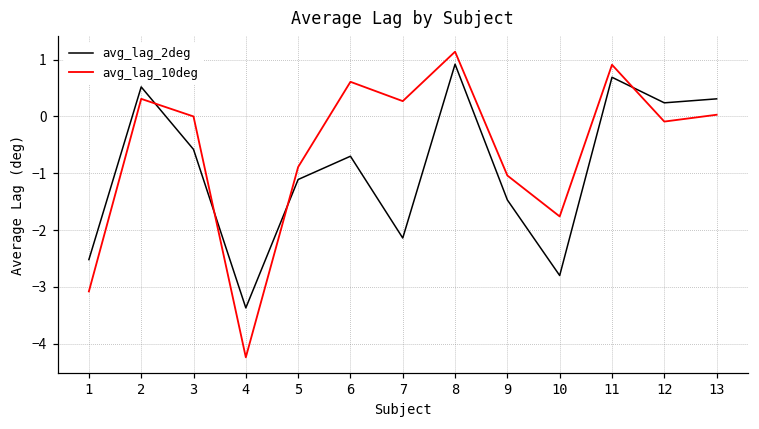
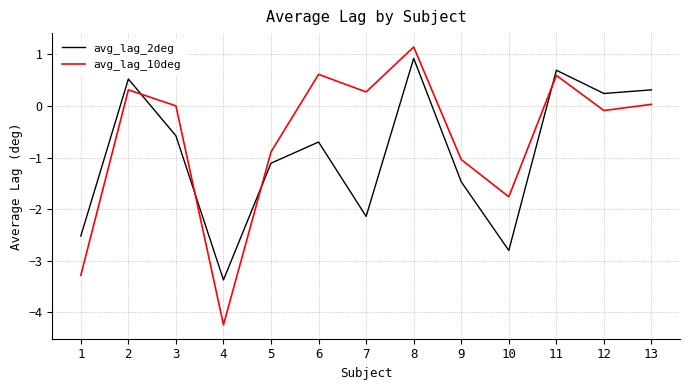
  {
    "avg_lag_2deg": {
      "1": -2.5,
      "2": 0.5,
      "3": -0.6,
      "4": -3.4,
      "5": -1.1,
      "6": -0.7,
      "7": -2.1,
      "8": 0.9,
      "9": -1.5,
      "10": -2.8,
      "11": 0.7,
      "12": 0.2,
      "13": 0.3
    },
    "avg_lag_10deg": {
-     "1": -3.1,
+     "1": -3.3,
      "2": 0.3,
      "3": 0.0,
      "4": -4.2,
      "5": -0.9,
      "6": 0.6,
      "7": 0.3,
      "8": 1.1,
      "9": -1.0,
      "10": -1.8,
-     "11": 0.9,
+     "11": 0.6,
      "12": -0.1,
      "13": 0.0
    }
  }
